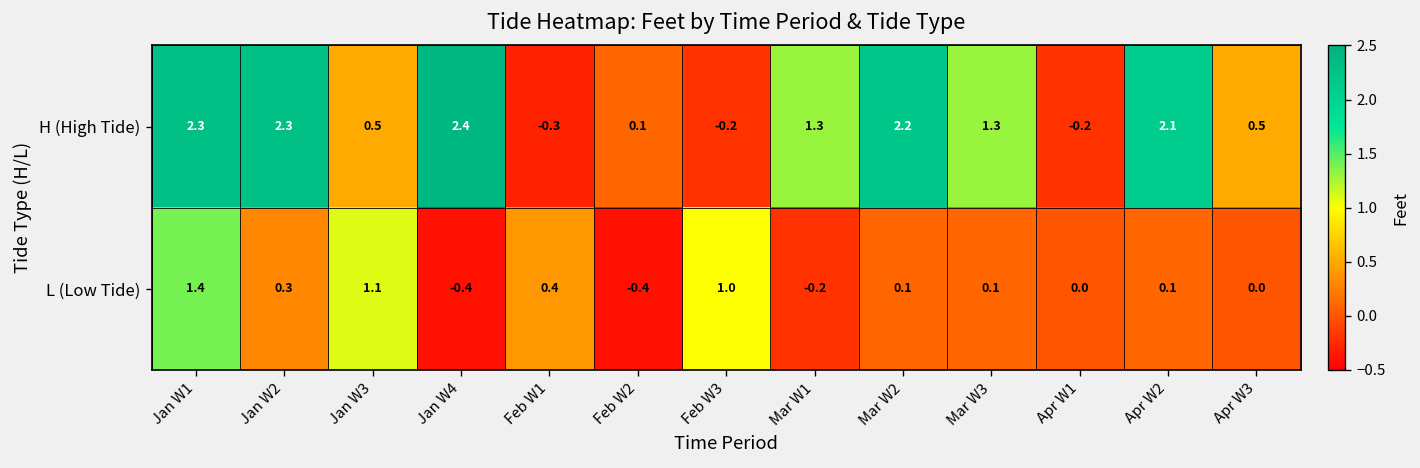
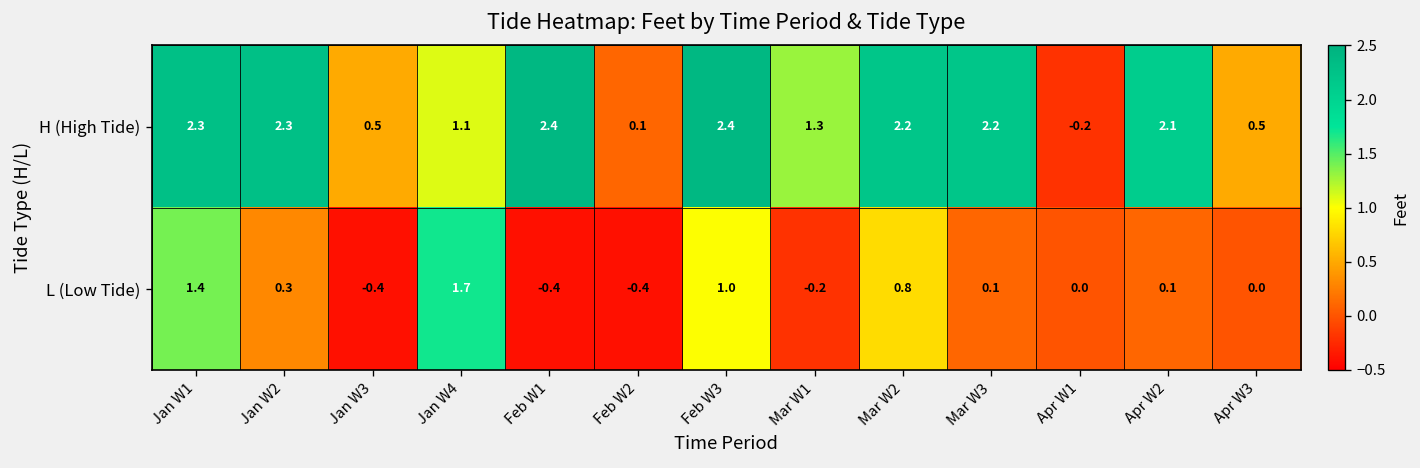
  {
    "H (High Tide)": {
      "Jan W1": 2.3,
      "Jan W2": 2.3,
      "Jan W3": 0.5,
-     "Jan W4": 2.4,
-     "Feb W1": -0.3,
+     "Jan W4": 1.1,
+     "Feb W1": 2.4,
      "Feb W2": 0.1,
-     "Feb W3": -0.2,
+     "Feb W3": 2.4,
      "Mar W1": 1.3,
      "Mar W2": 2.2,
-     "Mar W3": 1.3,
+     "Mar W3": 2.2,
      "Apr W1": -0.2,
      "Apr W2": 2.1,
      "Apr W3": 0.5
    },
    "L (Low Tide)": {
      "Jan W1": 1.4,
      "Jan W2": 0.3,
-     "Jan W3": 1.1,
-     "Jan W4": -0.4,
-     "Feb W1": 0.4,
+     "Jan W3": -0.4,
+     "Jan W4": 1.7,
+     "Feb W1": -0.4,
      "Feb W2": -0.4,
      "Feb W3": 1.0,
      "Mar W1": -0.2,
-     "Mar W2": 0.1,
+     "Mar W2": 0.8,
      "Mar W3": 0.1,
      "Apr W1": 0.0,
      "Apr W2": 0.1,
      "Apr W3": 0.0
    }
  }
